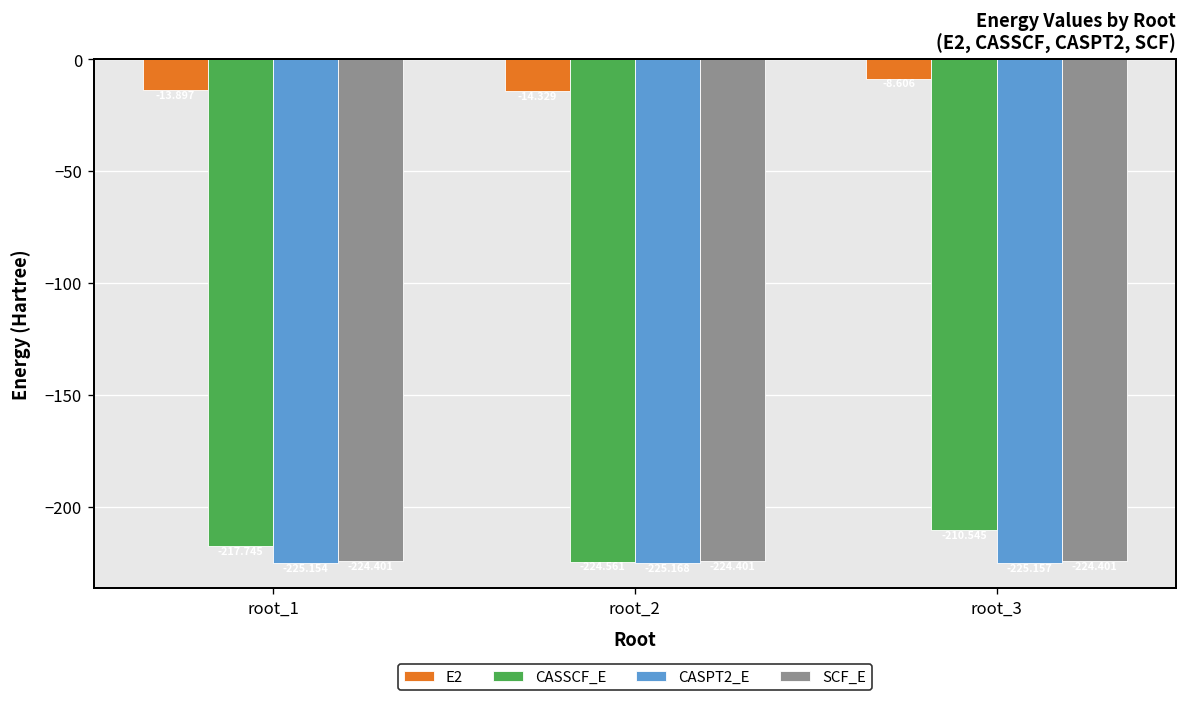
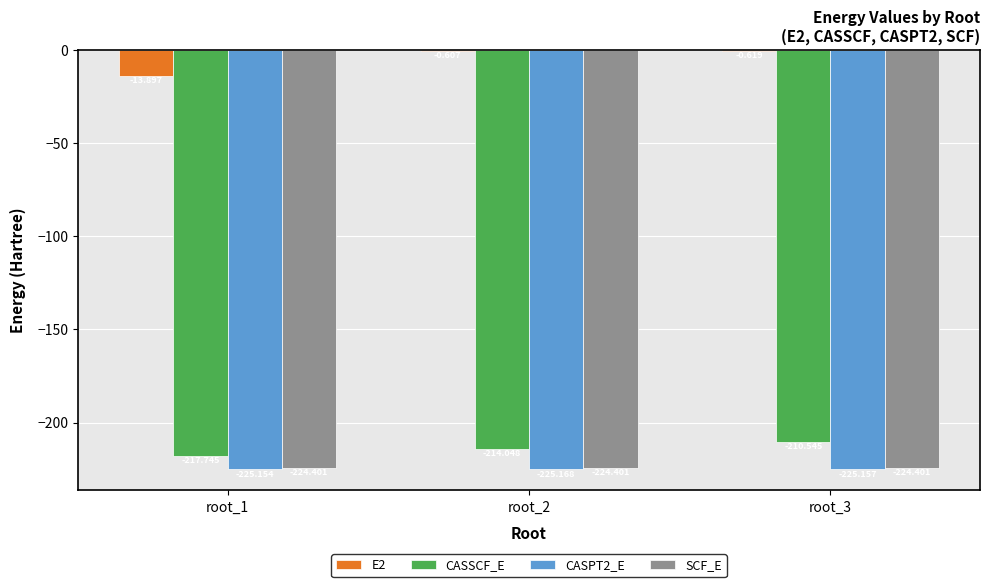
  {
    "E2": {
      "root_1": -14,
-     "root_2": -14,
-     "root_3": -9
+     "root_2": -1,
+     "root_3": -1
    },
    "CASSCF_E": {
      "root_1": -218,
-     "root_2": -225,
+     "root_2": -214,
      "root_3": -211
    },
    "CASPT2_E": {
      "root_1": -225,
      "root_2": -225,
      "root_3": -225
    },
    "SCF_E": {
      "root_1": -224,
      "root_2": -224,
      "root_3": -224
    }
  }
